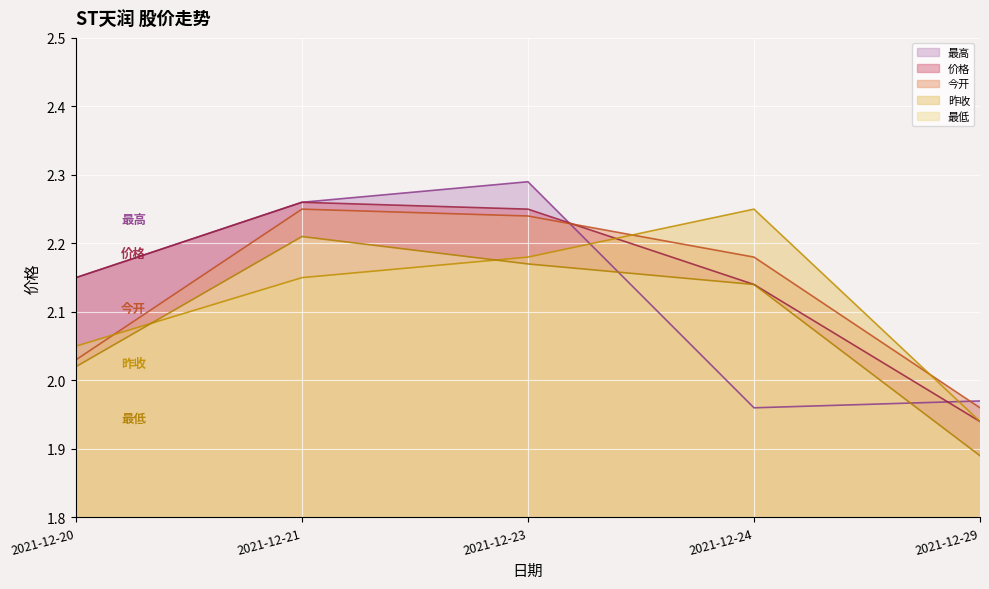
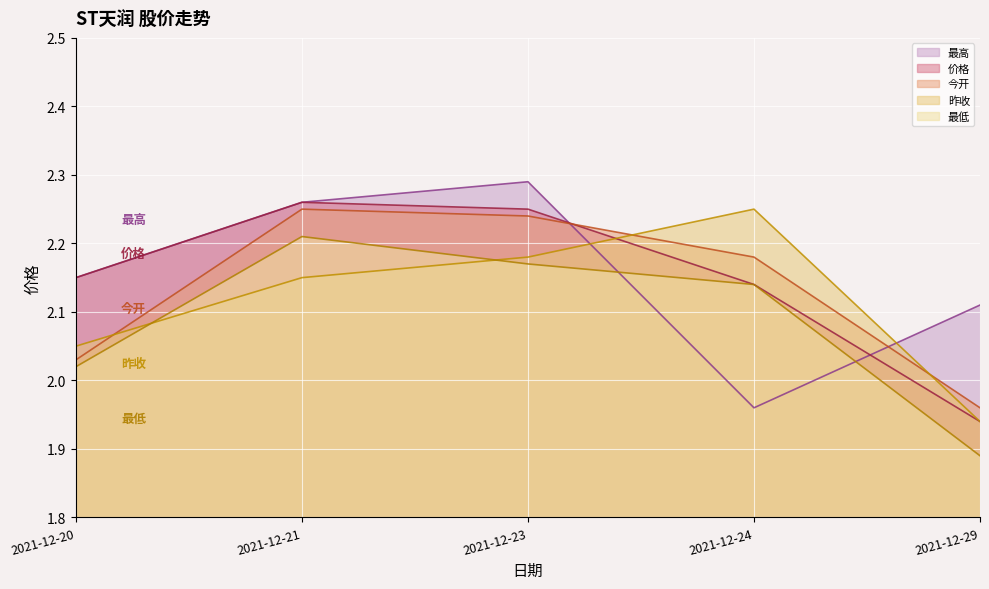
  {
    "最高": {
      "2021-12-23": 2.29,
      "2021-12-24": 1.96,
-     "2021-12-29": 1.97
+     "2021-12-29": 2.11
    }
  }
